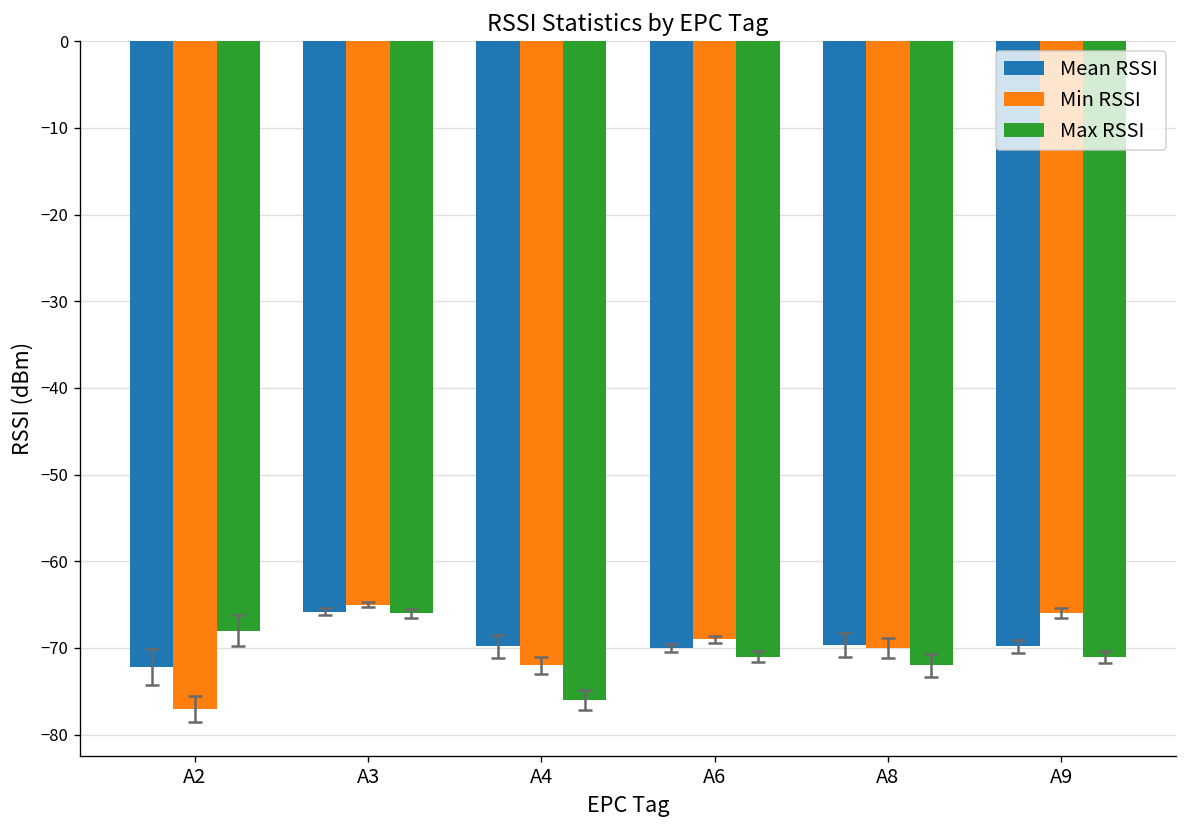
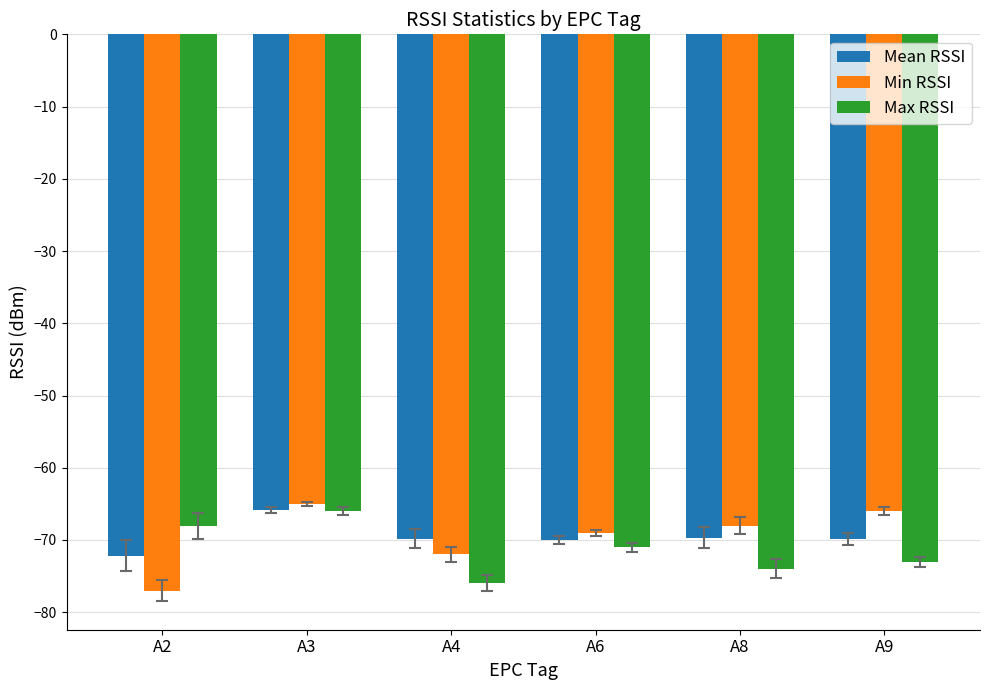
  {
    "Min RSSI": {
      "A2": -77,
      "A3": -65,
      "A4": -72,
      "A6": -69,
-     "A8": -70,
+     "A8": -68,
      "A9": -66
    },
    "Max RSSI": {
      "A2": -68,
      "A3": -66,
      "A4": -76,
      "A6": -71,
-     "A8": -72,
-     "A9": -71
+     "A8": -74,
+     "A9": -73
    }
  }
